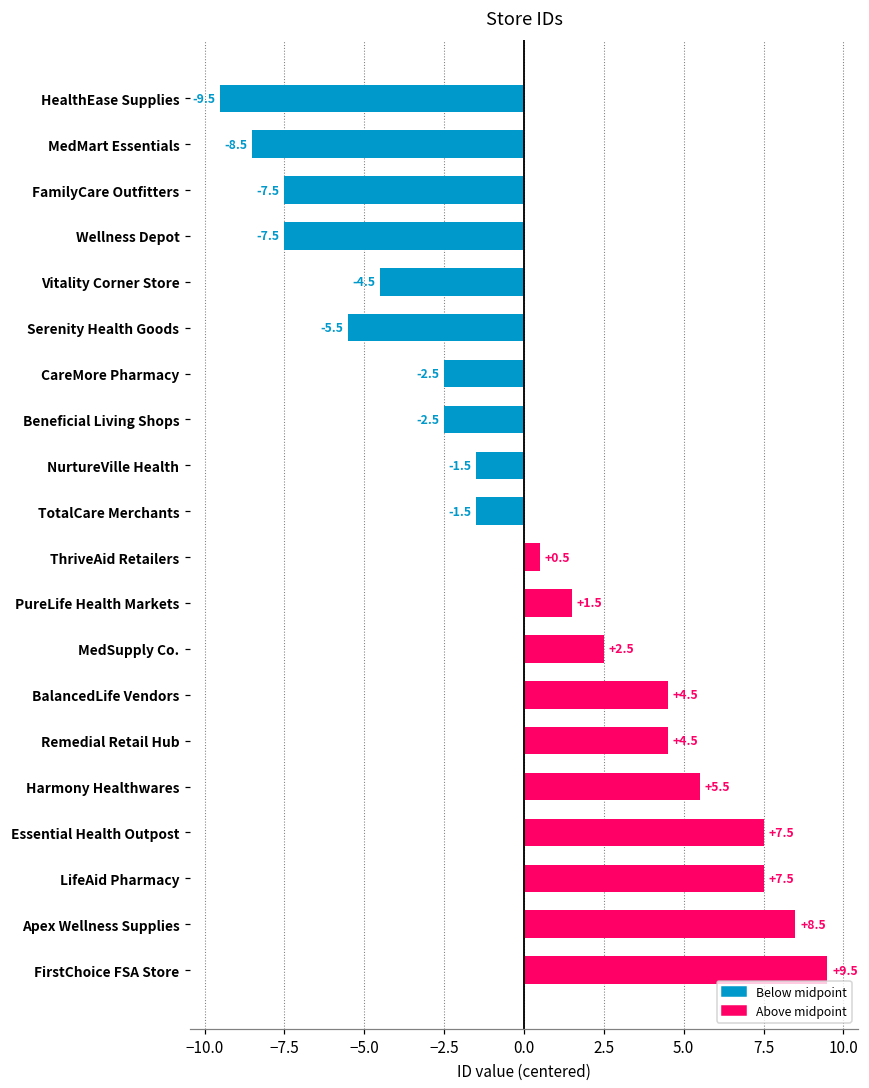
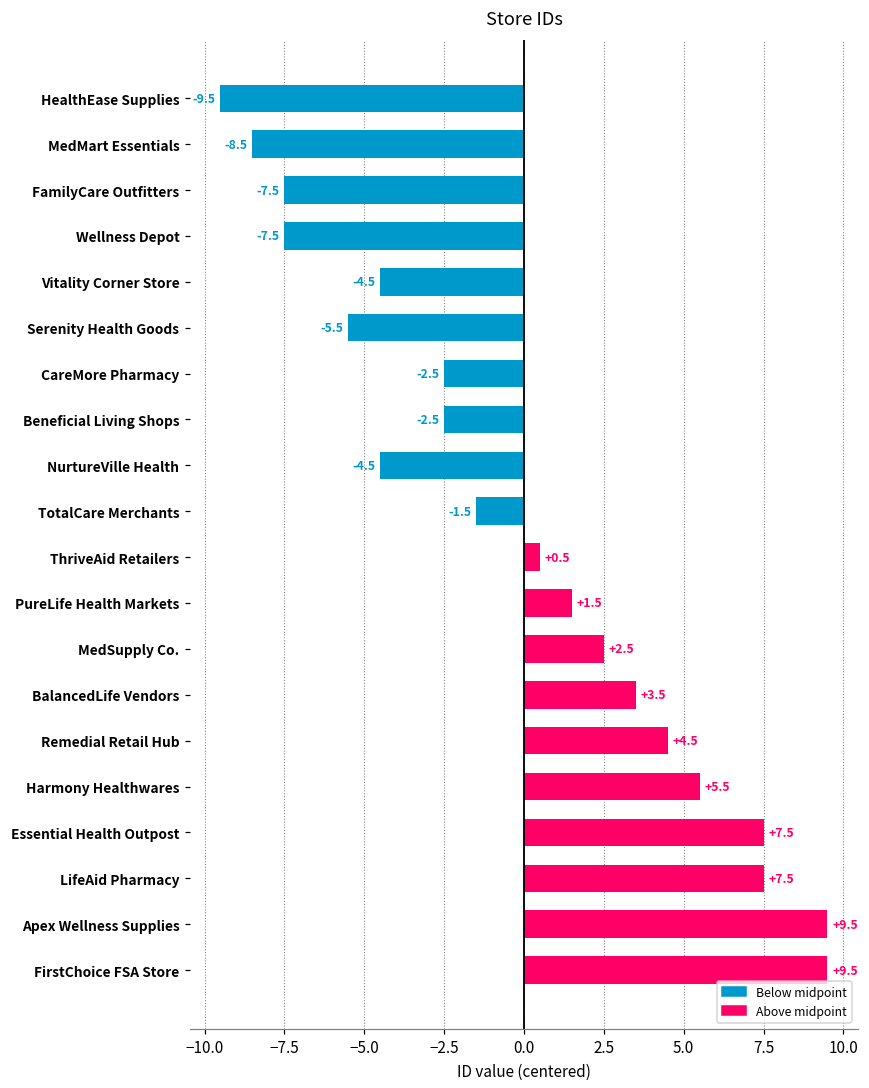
  {
    "HealthEase Supplies": "-9.5",
    "MedMart Essentials": "-8.5",
    "FamilyCare Outfitters": "-7.5",
    "Wellness Depot": "-7.5",
    "Vitality Corner Store": "-4.5",
    "Serenity Health Goods": "-5.5",
    "CareMore Pharmacy": "-2.5",
    "Beneficial Living Shops": "-2.5",
-   "NurtureVille Health": "-1.5",
+   "NurtureVille Health": "-4.5",
    "TotalCare Merchants": "-1.5",
    "ThriveAid Retailers": "+0.5",
    "PureLife Health Markets": "+1.5",
    "MedSupply Co.": "+2.5",
-   "BalancedLife Vendors": "+4.5",
+   "BalancedLife Vendors": "+3.5",
    "Remedial Retail Hub": "+4.5",
    "Harmony Healthwares": "+5.5",
    "Essential Health Outpost": "+7.5",
    "LifeAid Pharmacy": "+7.5",
-   "Apex Wellness Supplies": "+8.5",
+   "Apex Wellness Supplies": "+9.5",
    "FirstChoice FSA Store": "+9.5"
  }
